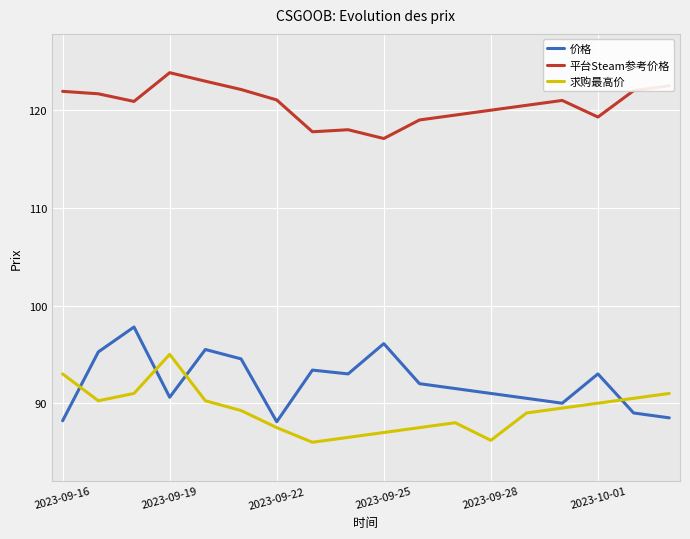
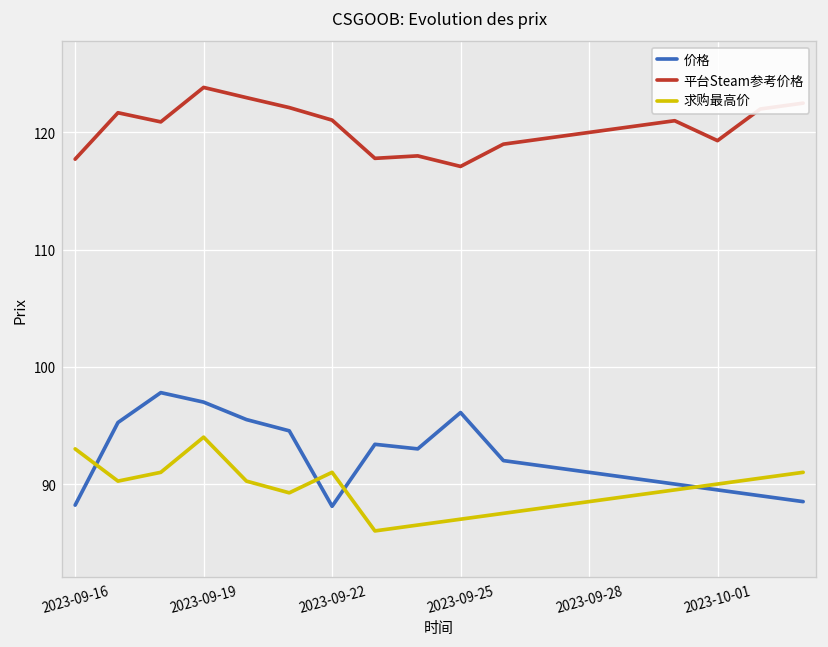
  {
    "价格": {
      "2023-09-16": 88,
-     "2023-09-19": 91,
+     "2023-09-19": 97,
      "2023-09-22": 88,
      "2023-09-25": 96,
      "2023-09-28": 91,
-     "2023-10-01": 93
+     "2023-10-01": 90
    },
    "平台Steam参考价格": {
-     "2023-09-16": 122,
+     "2023-09-16": 118,
      "2023-09-19": 124,
      "2023-09-22": 121,
      "2023-09-25": 117,
      "2023-09-28": 120,
      "2023-10-01": 119
    },
    "求购最高价": {
      "2023-09-16": 93,
-     "2023-09-19": 95,
-     "2023-09-22": 88,
+     "2023-09-19": 94,
+     "2023-09-22": 91,
      "2023-09-25": 87,
-     "2023-09-28": 86,
+     "2023-09-28": 89,
      "2023-10-01": 90
    }
  }
